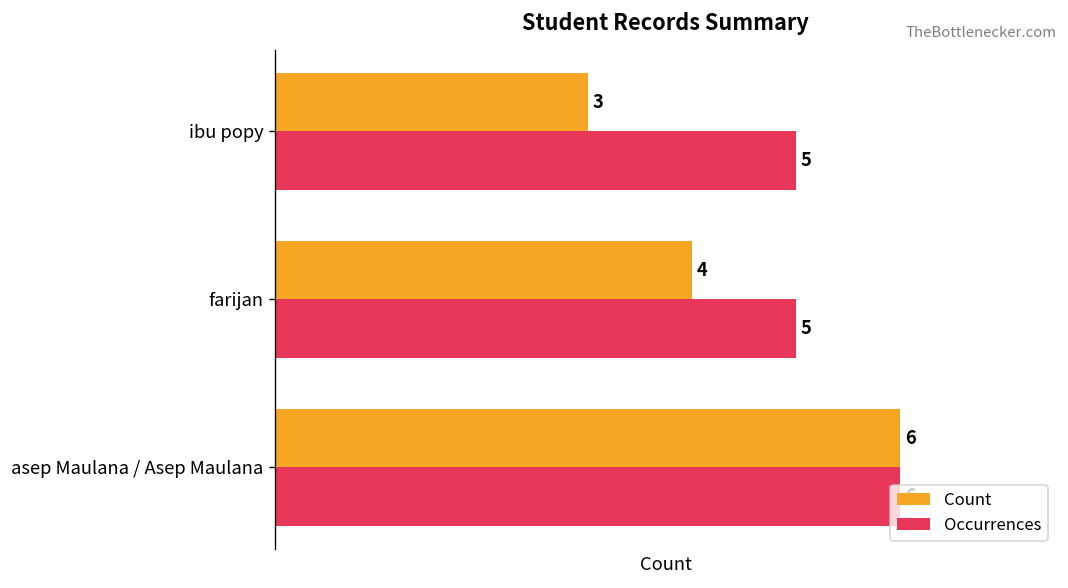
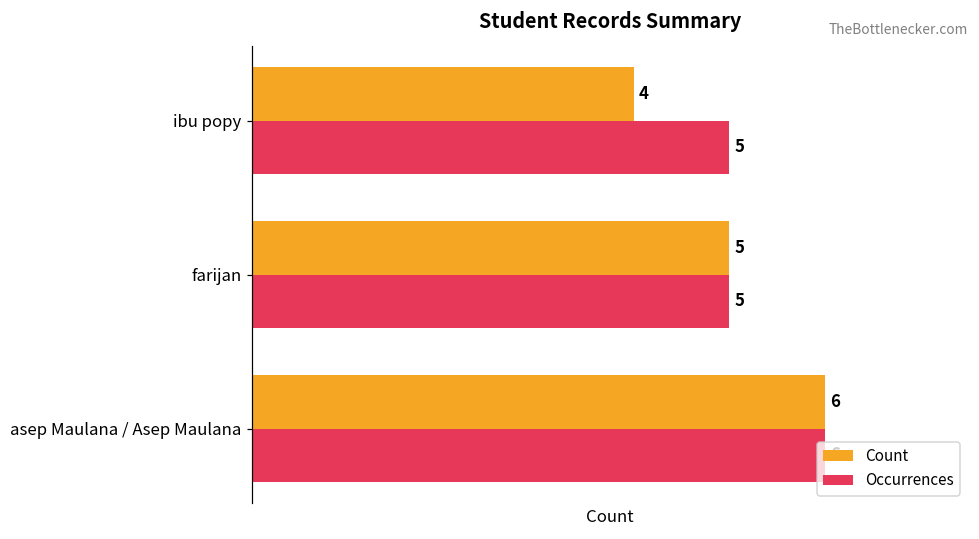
  {
    "Count": {
-     "ibu popy": 3,
-     "farijan": 4,
+     "ibu popy": 4,
+     "farijan": 5,
      "asep Maulana / Asep Maulana": 6
    },
    "Occurrences": {
      "ibu popy": 5,
      "farijan": 5
    }
  }
